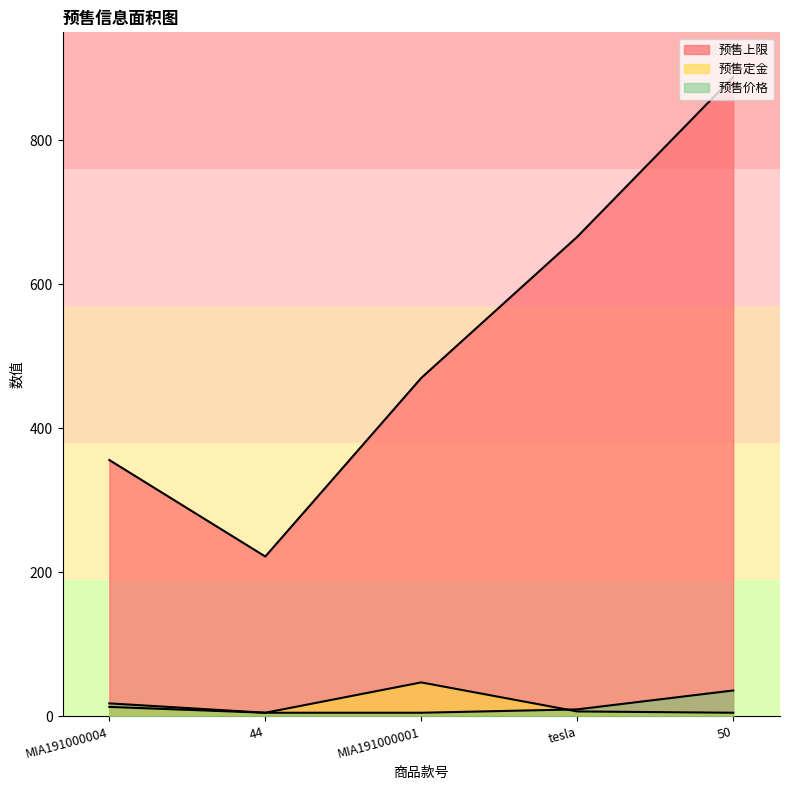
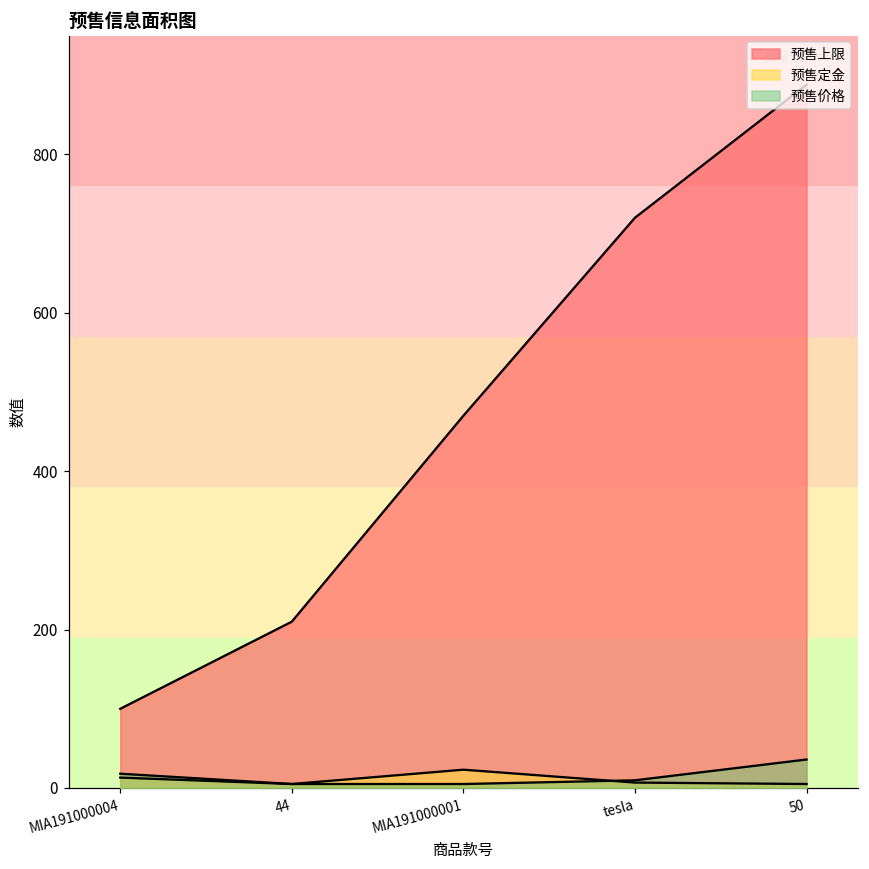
  {
    "预售上限": {
-     "MIA191000004": 360,
-     "44": 220,
+     "MIA191000004": 100,
+     "44": 210,
      "MIA191000001": 470,
-     "tesla": 670
+     "tesla": 720
    },
    "预售定金": {
      "MIA191000004": 10,
-     "MIA191000001": 50,
+     "MIA191000001": 20,
      "50": 10
    },
    "预售价格": {
      "MIA191000004": 20,
      "MIA191000001": 10,
      "50": 40
    }
  }
